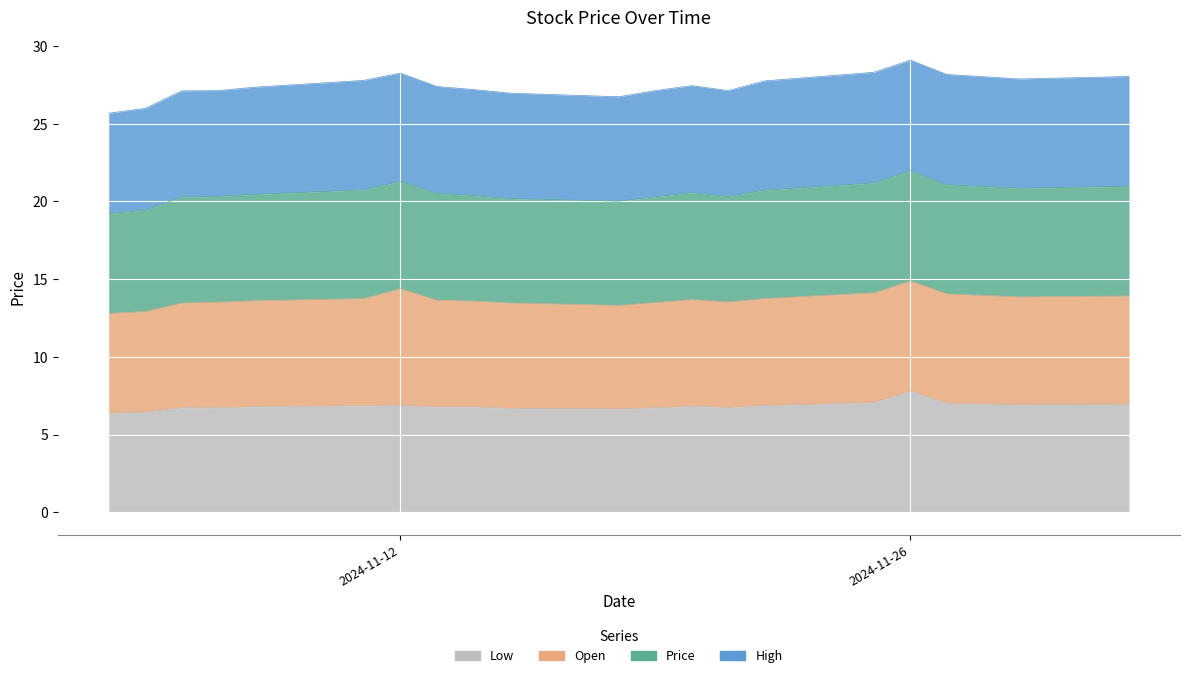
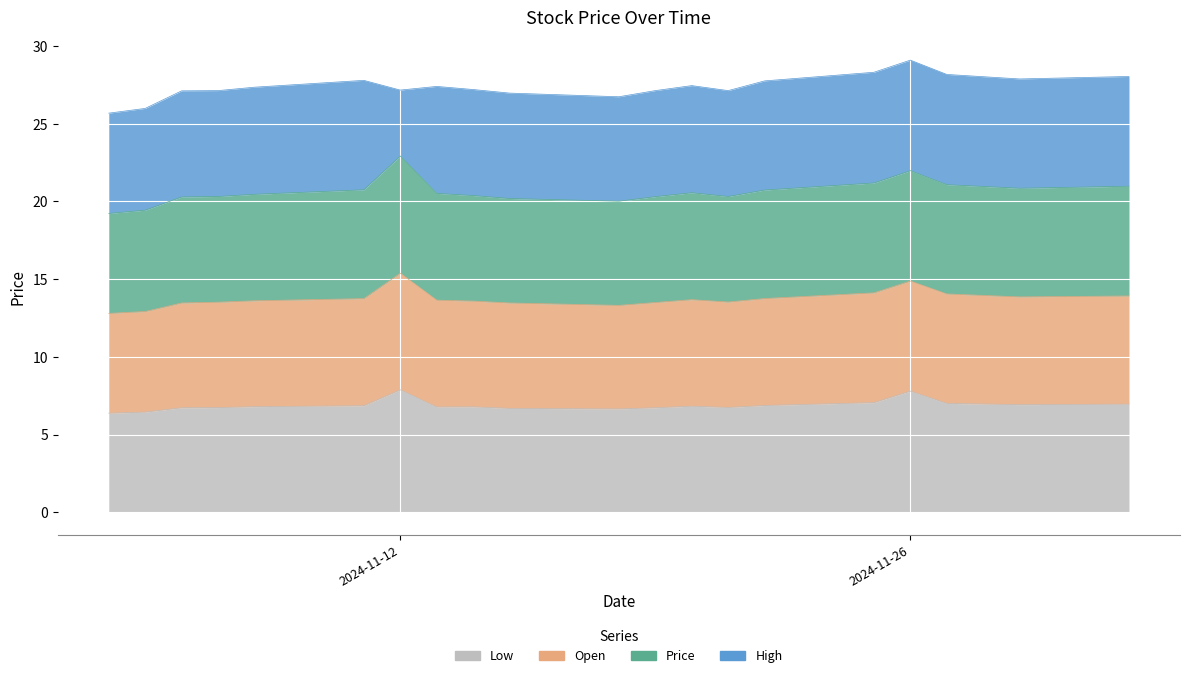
  {
    "Low": {
-     "2024-11-12": 6.9,
+     "2024-11-12": 7.9,
      "2024-11-26": 7.8
    },
    "Open": {
      "2024-11-12": 7.5,
      "2024-11-26": 7.1
    },
    "Price": {
-     "2024-11-12": 6.9,
+     "2024-11-12": 7.5,
      "2024-11-26": 7.1
    },
    "High": {
-     "2024-11-12": 6.9,
+     "2024-11-12": 4.2,
      "2024-11-26": 7.1
    }
  }
